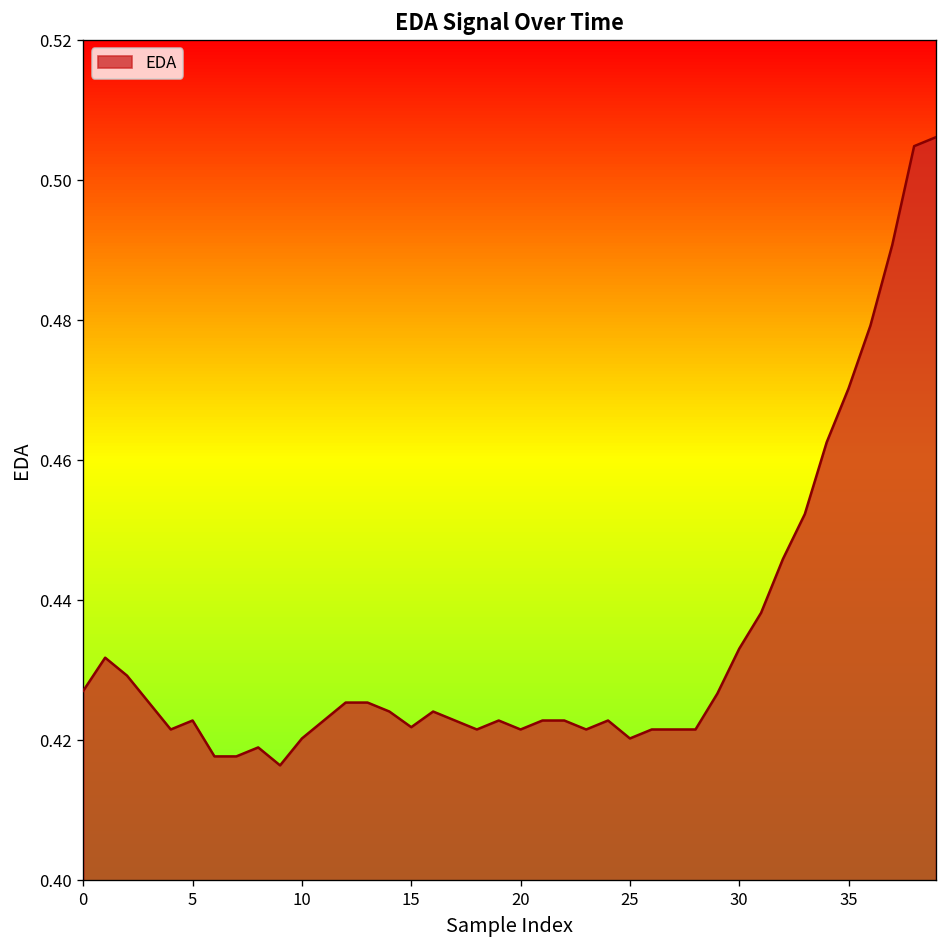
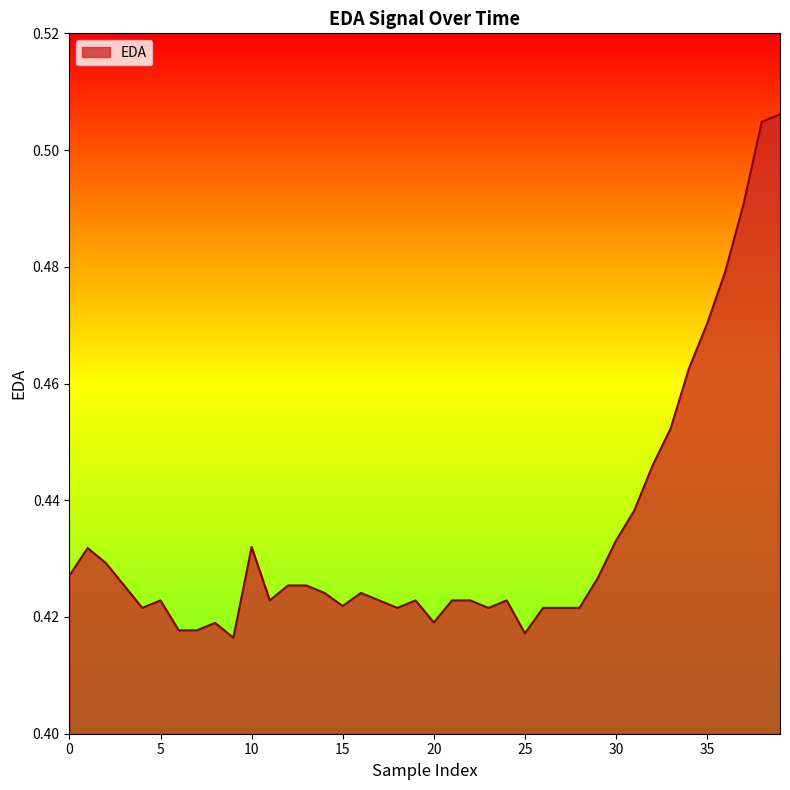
  {
    "0": 0.427,
    "5": 0.423,
-   "10": 0.420,
+   "10": 0.432,
    "15": 0.422,
-   "20": 0.422,
-   "25": 0.420,
+   "20": 0.419,
+   "25": 0.417,
    "30": 0.433,
    "35": 0.470
  }
